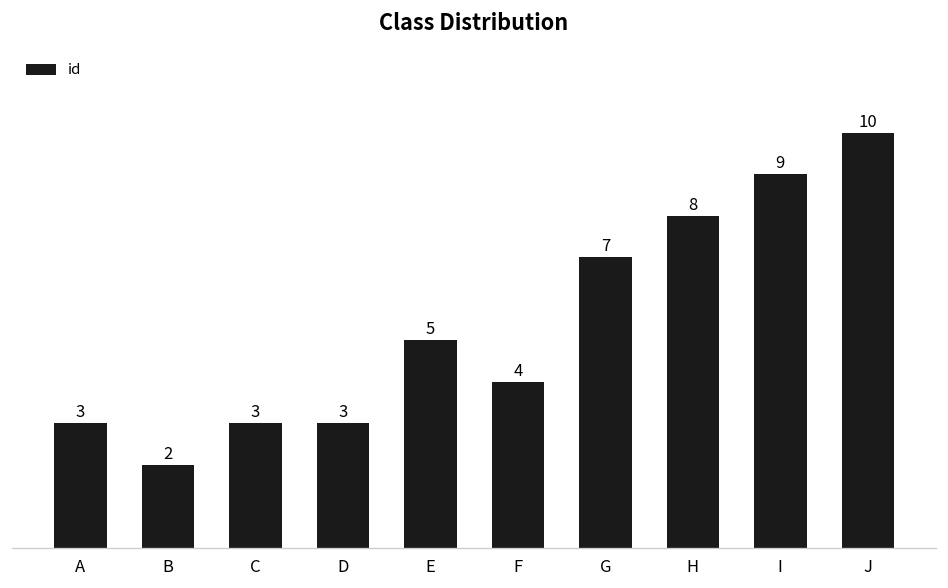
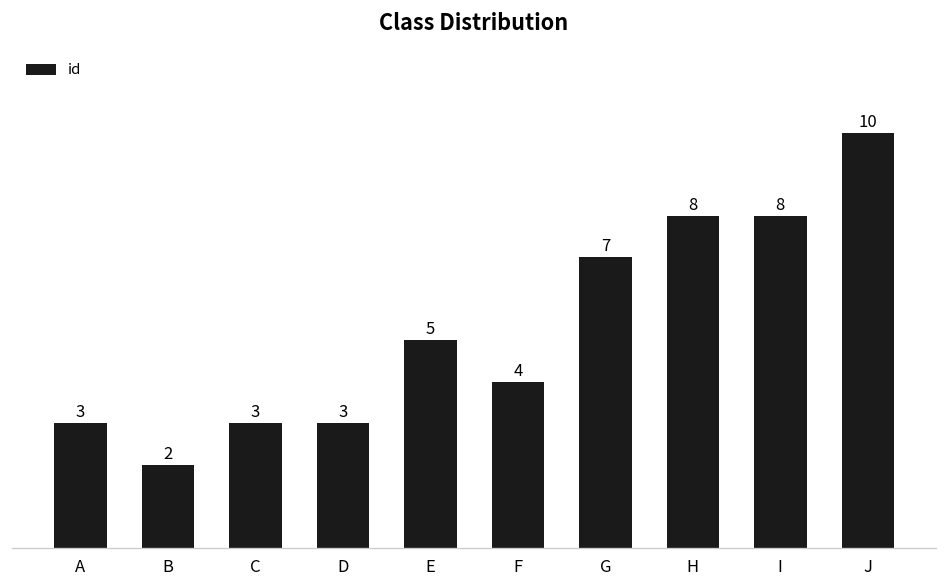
  {
    "A": 3,
    "B": 2,
    "C": 3,
    "D": 3,
    "E": 5,
    "F": 4,
    "G": 7,
    "H": 8,
-   "I": 9,
+   "I": 8,
    "J": 10
  }
